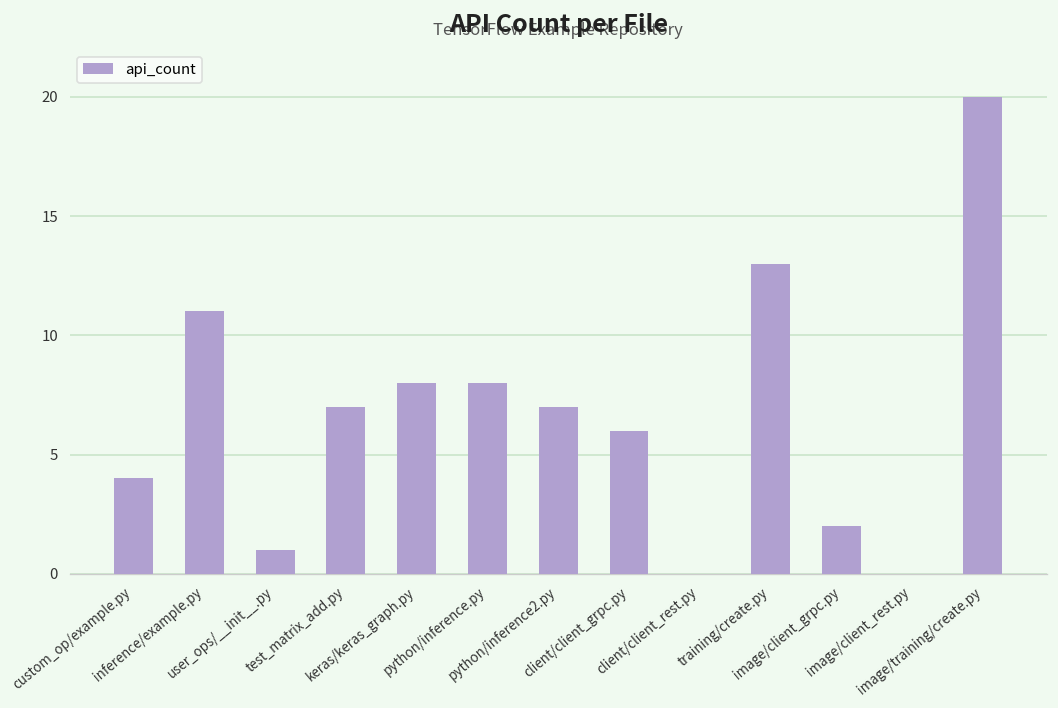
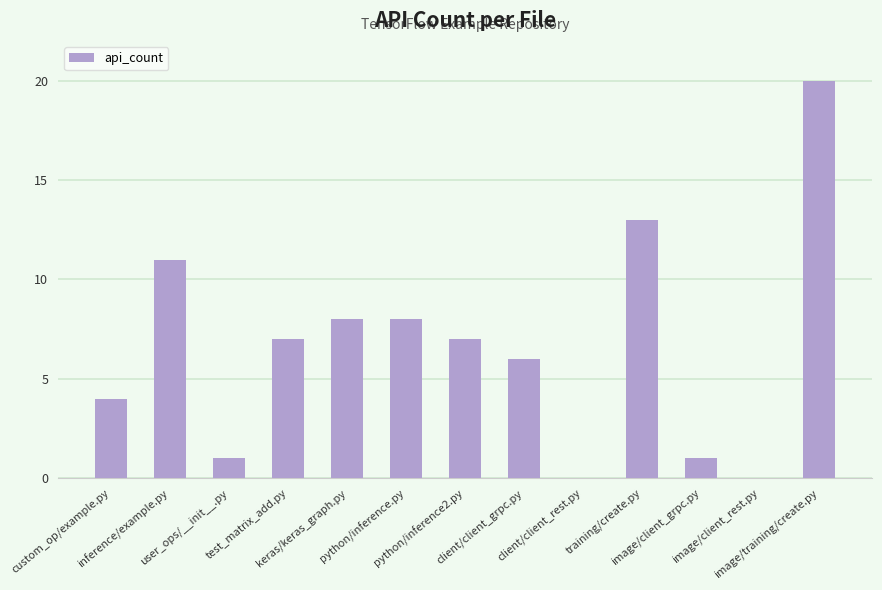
  {
    "custom_op/example.py": 4,
    "inference/example.py": 11,
    "user_ops/__init__.py": 1,
    "test_matrix_add.py": 7,
    "keras/keras_graph.py": 8,
    "python/inference.py": 8,
    "python/inference2.py": 7,
    "client/client_grpc.py": 6,
    "client/client_rest.py": 0,
    "training/create.py": 13,
-   "image/client_grpc.py": 2,
+   "image/client_grpc.py": 1,
    "image/client_rest.py": 0,
    "image/training/create.py": 20
  }
